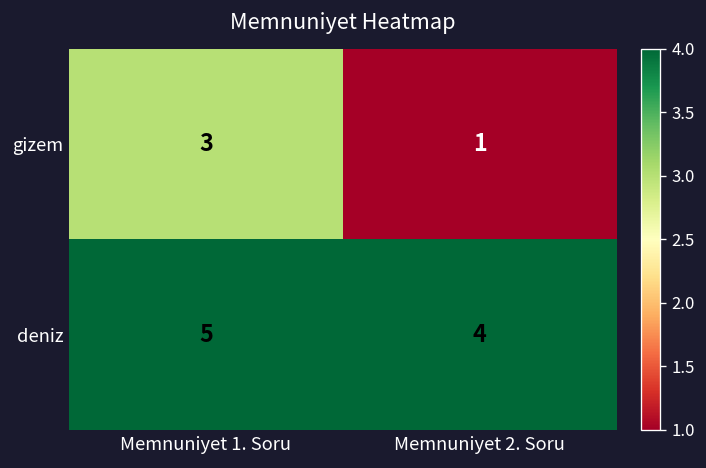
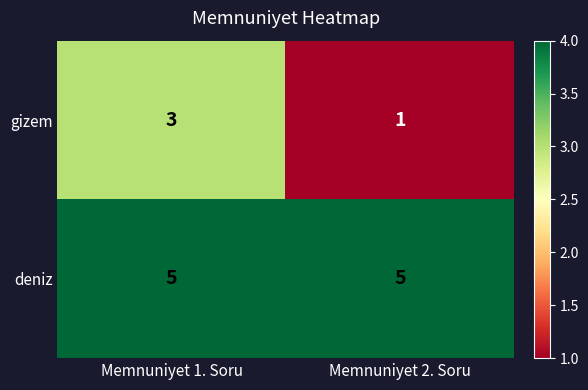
  {
    "gizem": {
      "Memnuniyet 1. Soru": 3,
      "Memnuniyet 2. Soru": 1
    },
    "deniz": {
      "Memnuniyet 1. Soru": 5,
-     "Memnuniyet 2. Soru": 4
+     "Memnuniyet 2. Soru": 5
    }
  }
